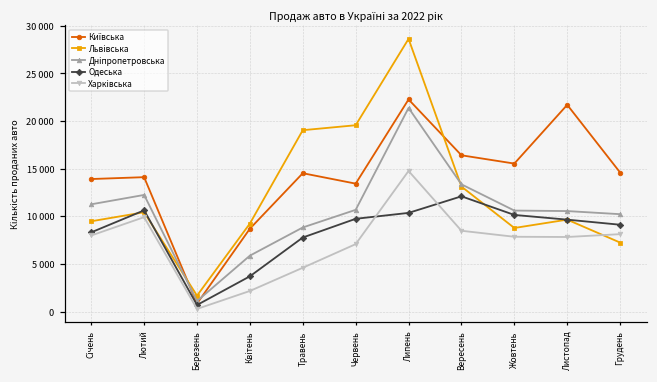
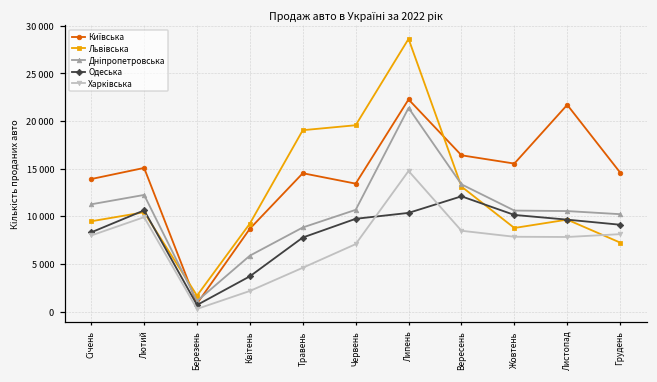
  {
    "Київська": {
      "Січень": 14000,
-     "Лютий": 14000,
+     "Лютий": 15000,
      "Квітень": 9000,
      "Травень": 15000,
      "Червень": 13000,
      "Липень": 22000,
      "Вересень": 16000,
      "Жовтень": 16000,
      "Листопад": 22000,
      "Грудень": 15000
    },
    "Львівська": {
      "Січень": 9000,
      "Березень": 2000,
      "Квітень": 9000,
      "Травень": 19000,
      "Червень": 20000,
      "Липень": 29000,
      "Жовтень": 9000,
      "Грудень": 7000
    },
    "Одеська": {
      "Січень": 8000,
      "Квітень": 4000,
      "Травень": 8000,
      "Червень": 10000,
      "Липень": 10000,
      "Вересень": 12000,
      "Жовтень": 10000,
      "Грудень": 9000
    }
  }
